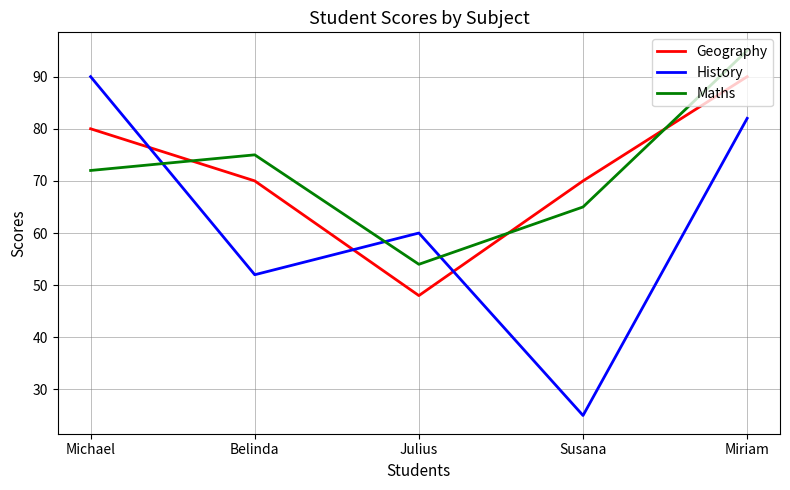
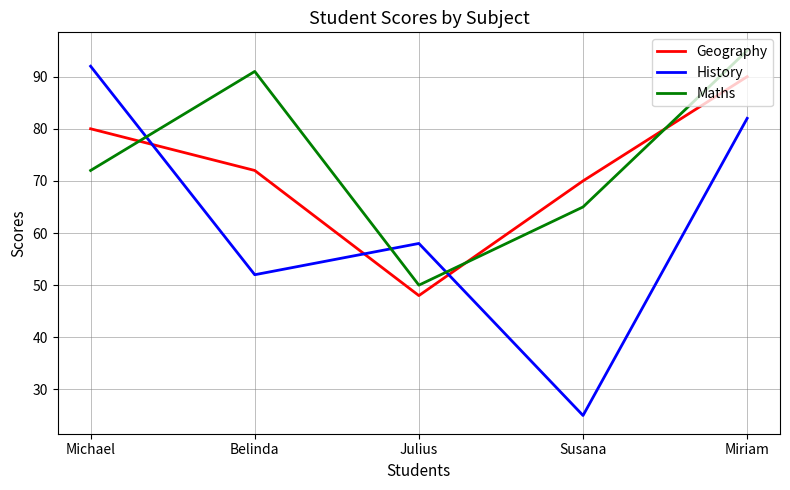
  {
    "Geography": {
      "Michael": 80,
-     "Belinda": 70,
+     "Belinda": 72,
      "Julius": 48,
      "Susana": 70
    },
    "History": {
-     "Michael": 90,
+     "Michael": 92,
      "Belinda": 52,
-     "Julius": 60,
+     "Julius": 58,
      "Susana": 25,
      "Miriam": 82
    },
    "Maths": {
      "Michael": 72,
-     "Belinda": 75,
-     "Julius": 54,
+     "Belinda": 91,
+     "Julius": 50,
      "Susana": 65
    }
  }
